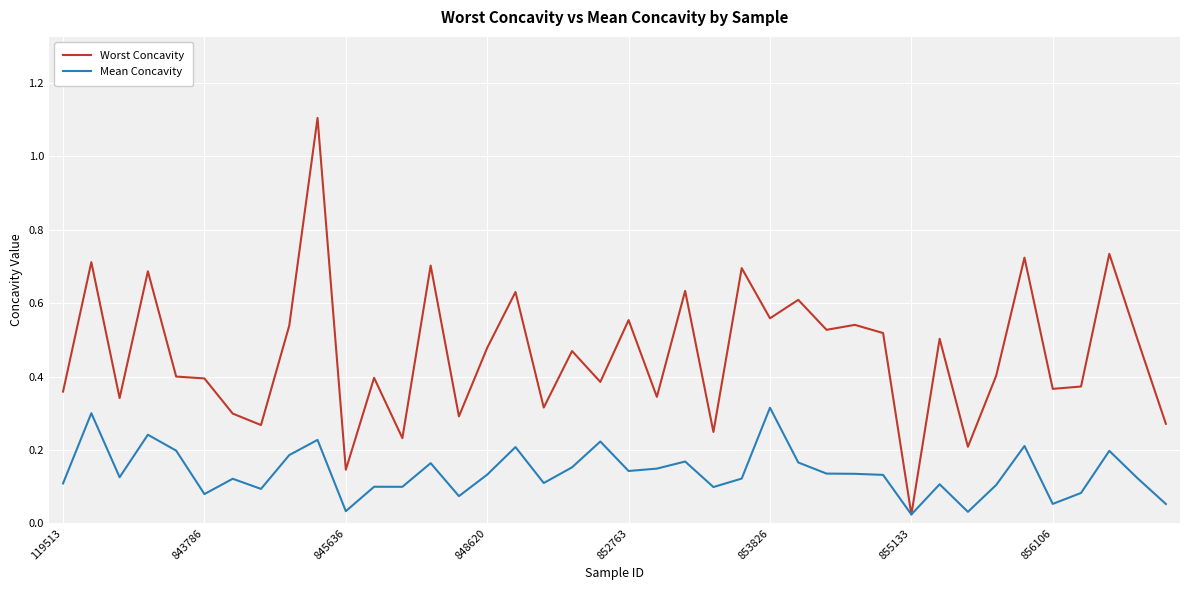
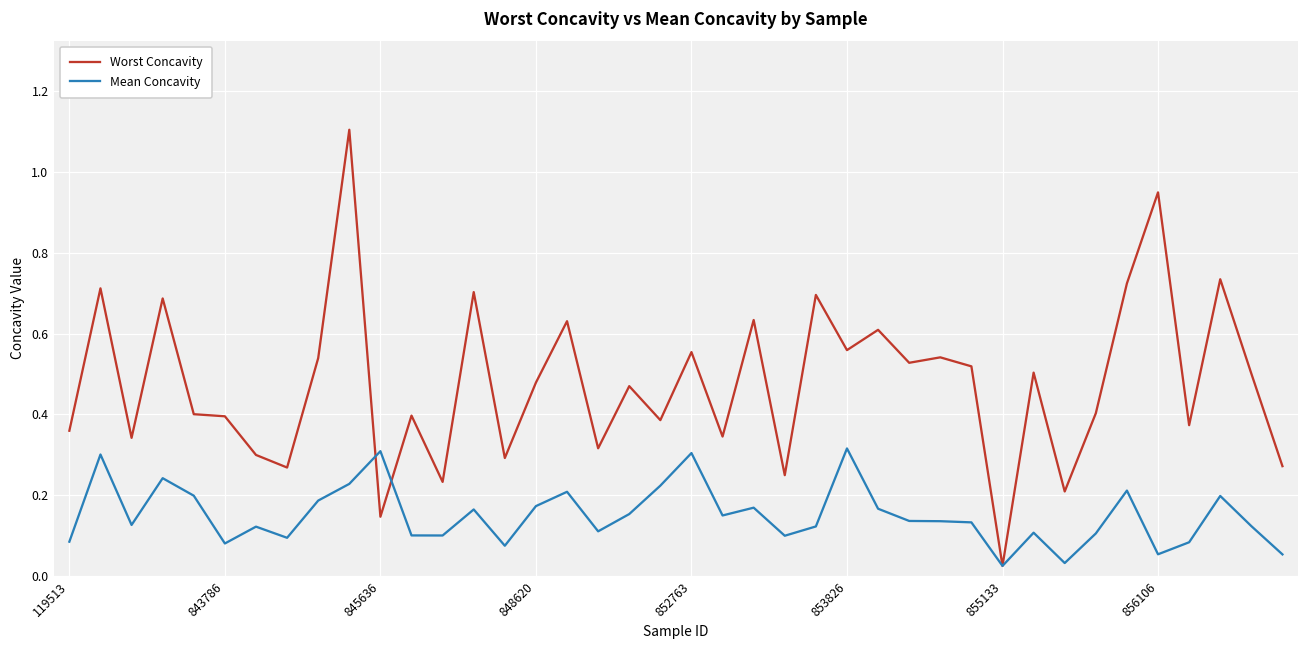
  {
    "Worst Concavity": {
      "119513": 0.36,
      "843786": 0.39,
      "845636": 0.15,
      "848620": 0.48,
      "852763": 0.55,
      "853826": 0.56,
-     "856106": 0.37
+     "856106": 0.95
    },
    "Mean Concavity": {
-     "119513": 0.11,
+     "119513": 0.08,
      "843786": 0.08,
-     "845636": 0.03,
-     "848620": 0.13,
-     "852763": 0.14,
+     "845636": 0.31,
+     "848620": 0.17,
+     "852763": 0.30,
      "853826": 0.32,
      "856106": 0.05
    }
  }
